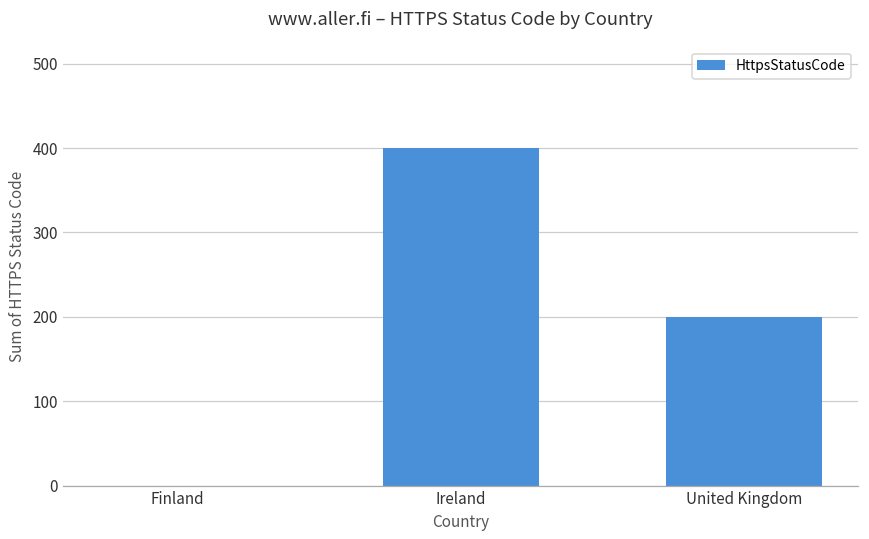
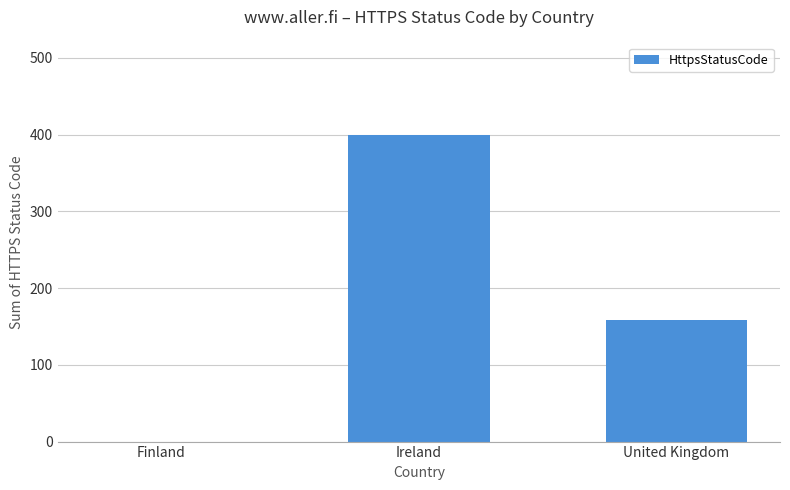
  {
    "Finland": 0,
    "Ireland": 400,
-   "United Kingdom": 200
+   "United Kingdom": 160
  }
